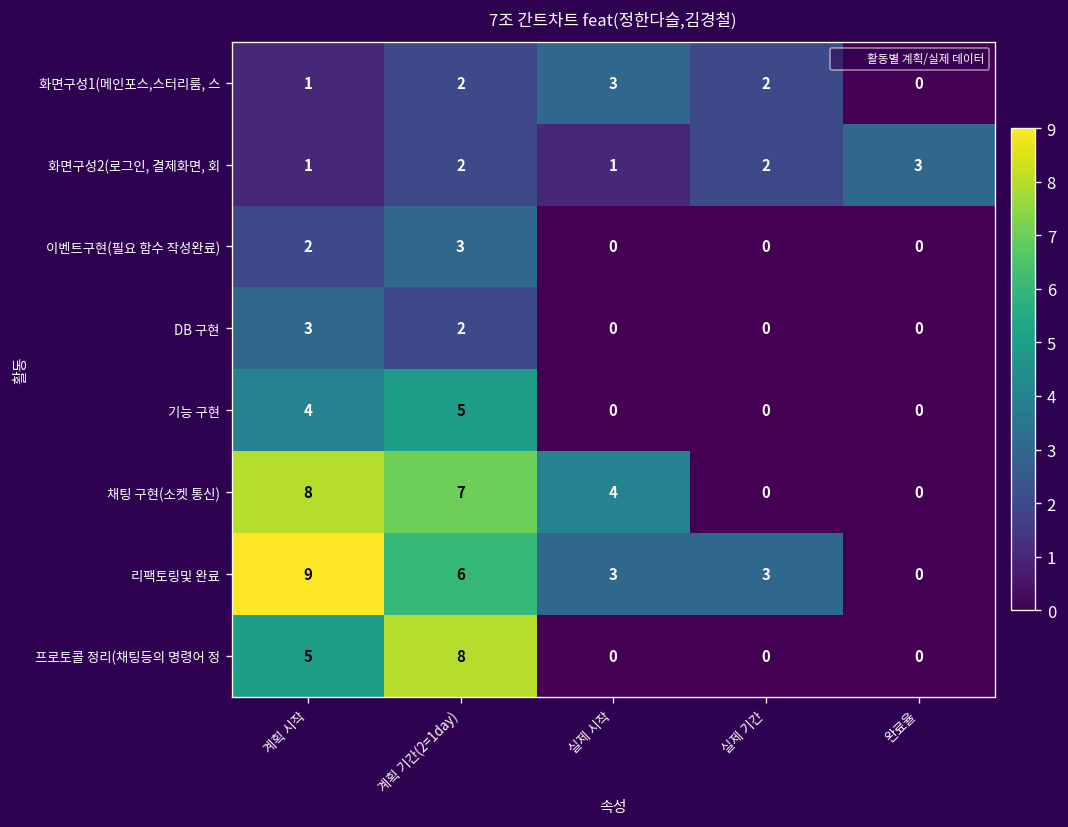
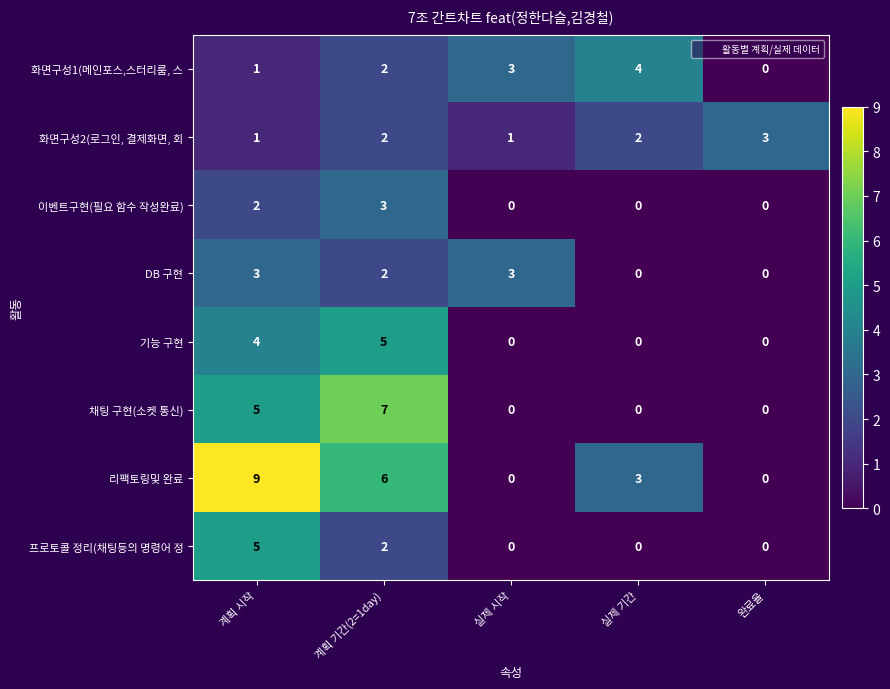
  {
    "화면구성1(메인포스,스터리룸, 스": {
      "계획 시작": 1,
      "계획 기간(2=1day)": 2,
      "실제 시작": 3,
-     "실제 기간": 2,
+     "실제 기간": 4,
      "완료율": 0
    },
    "화면구성2(로그인, 결제화면, 회": {
      "계획 시작": 1,
      "계획 기간(2=1day)": 2,
      "실제 시작": 1,
      "실제 기간": 2,
      "완료율": 3
    },
    "이벤트구현(필요 함수 작성완료)": {
      "계획 시작": 2,
      "계획 기간(2=1day)": 3,
      "실제 시작": 0,
      "실제 기간": 0,
      "완료율": 0
    },
    "DB 구현": {
      "계획 시작": 3,
      "계획 기간(2=1day)": 2,
-     "실제 시작": 0,
+     "실제 시작": 3,
      "실제 기간": 0,
      "완료율": 0
    },
    "기능 구현": {
      "계획 시작": 4,
      "계획 기간(2=1day)": 5,
      "실제 시작": 0,
      "실제 기간": 0,
      "완료율": 0
    },
    "채팅 구현(소켓 통신)": {
-     "계획 시작": 8,
+     "계획 시작": 5,
      "계획 기간(2=1day)": 7,
-     "실제 시작": 4,
+     "실제 시작": 0,
      "실제 기간": 0,
      "완료율": 0
    },
    "리팩토링및 완료": {
      "계획 시작": 9,
      "계획 기간(2=1day)": 6,
-     "실제 시작": 3,
+     "실제 시작": 0,
      "실제 기간": 3,
      "완료율": 0
    },
    "프로토콜 정리(채팅등의 명령어 정": {
      "계획 시작": 5,
-     "계획 기간(2=1day)": 8,
+     "계획 기간(2=1day)": 2,
      "실제 시작": 0,
      "실제 기간": 0,
      "완료율": 0
    }
  }
